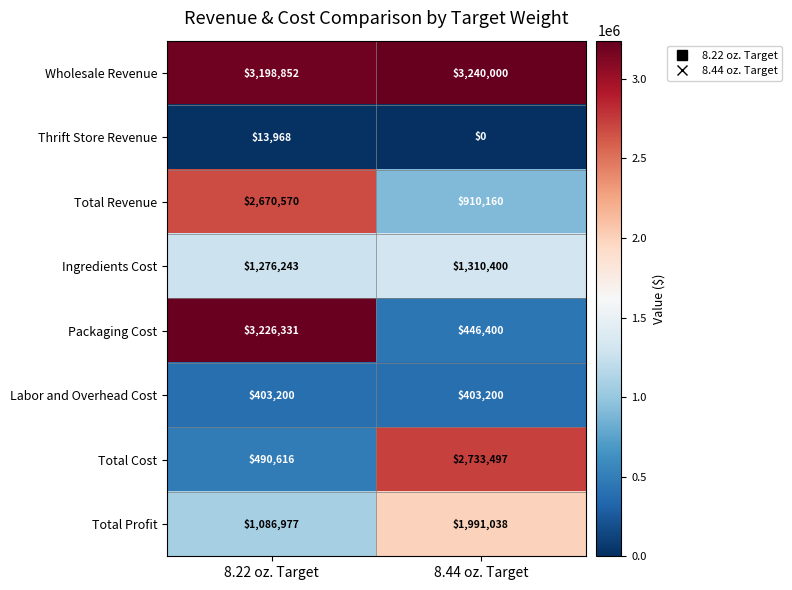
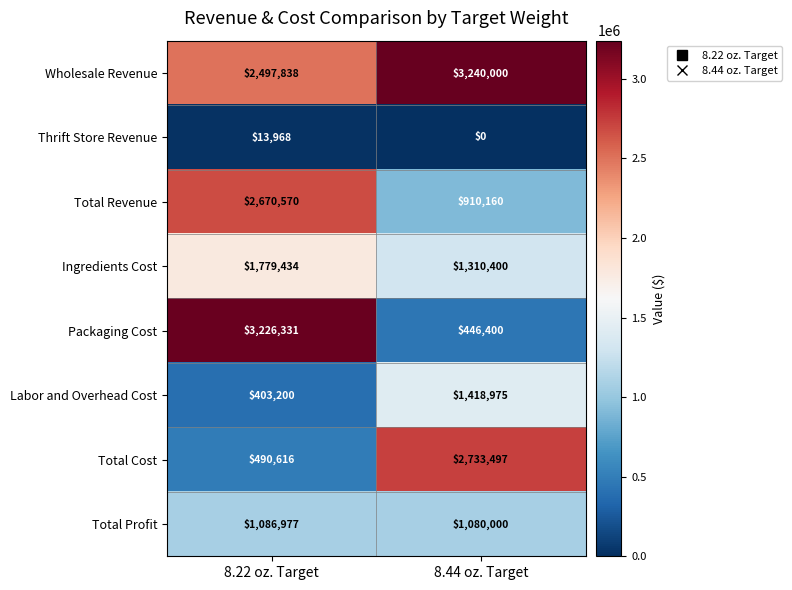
  {
    "Wholesale Revenue": {
-     "8.22 oz. Target": "$3,198,852",
+     "8.22 oz. Target": "$2,497,838",
      "8.44 oz. Target": "$3,240,000"
    },
    "Thrift Store Revenue": {
      "8.22 oz. Target": "$13,968",
      "8.44 oz. Target": "$0"
    },
    "Total Revenue": {
      "8.22 oz. Target": "$2,670,570",
      "8.44 oz. Target": "$910,160"
    },
    "Ingredients Cost": {
-     "8.22 oz. Target": "$1,276,243",
+     "8.22 oz. Target": "$1,779,434",
      "8.44 oz. Target": "$1,310,400"
    },
    "Packaging Cost": {
      "8.22 oz. Target": "$3,226,331",
      "8.44 oz. Target": "$446,400"
    },
    "Labor and Overhead Cost": {
      "8.22 oz. Target": "$403,200",
-     "8.44 oz. Target": "$403,200"
+     "8.44 oz. Target": "$1,418,975"
    },
    "Total Cost": {
      "8.22 oz. Target": "$490,616",
      "8.44 oz. Target": "$2,733,497"
    },
    "Total Profit": {
      "8.22 oz. Target": "$1,086,977",
-     "8.44 oz. Target": "$1,991,038"
+     "8.44 oz. Target": "$1,080,000"
    }
  }
